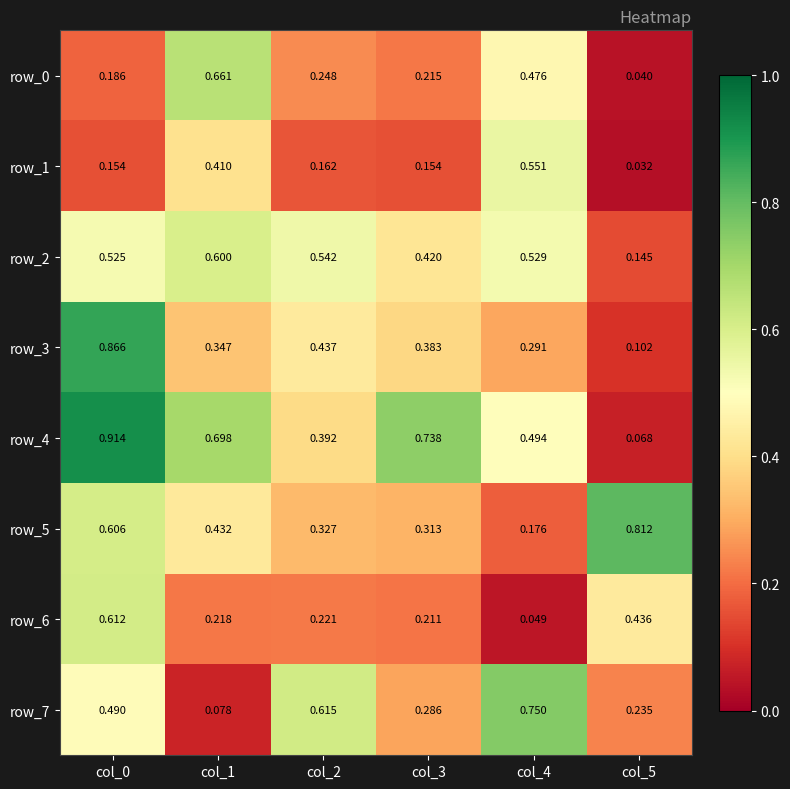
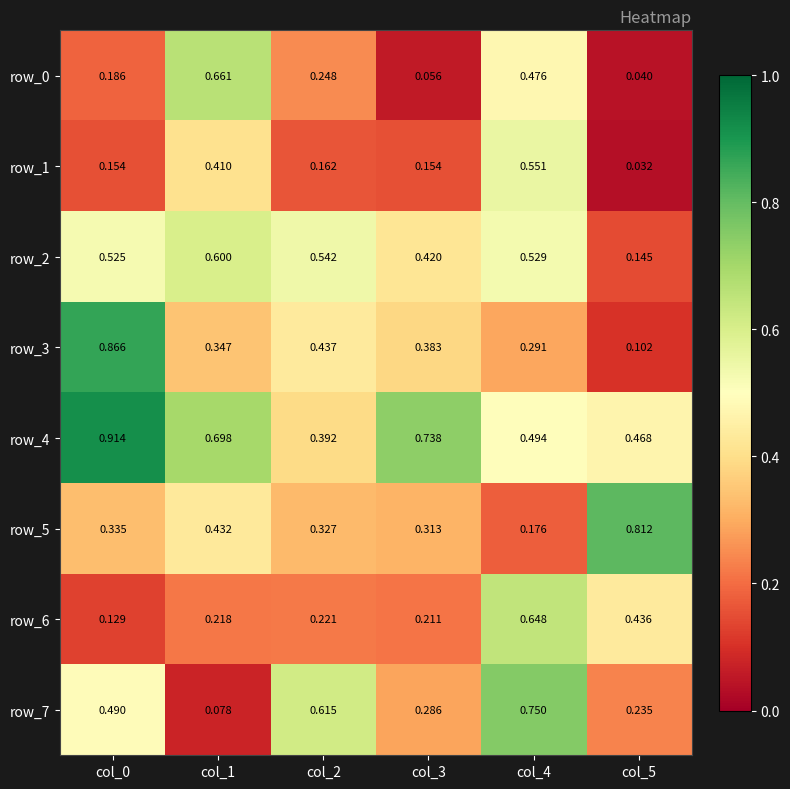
  {
    "row_0": {
      "col_0": 0.186,
      "col_1": 0.661,
      "col_2": 0.248,
-     "col_3": 0.215,
+     "col_3": 0.056,
      "col_4": 0.476,
      "col_5": 0.040
    },
    "row_1": {
      "col_0": 0.154,
      "col_1": 0.410,
      "col_2": 0.162,
      "col_3": 0.154,
      "col_4": 0.551,
      "col_5": 0.032
    },
    "row_2": {
      "col_0": 0.525,
      "col_1": 0.600,
      "col_2": 0.542,
      "col_3": 0.420,
      "col_4": 0.529,
      "col_5": 0.145
    },
    "row_3": {
      "col_0": 0.866,
      "col_1": 0.347,
      "col_2": 0.437,
      "col_3": 0.383,
      "col_4": 0.291,
      "col_5": 0.102
    },
    "row_4": {
      "col_0": 0.914,
      "col_1": 0.698,
      "col_2": 0.392,
      "col_3": 0.738,
      "col_4": 0.494,
-     "col_5": 0.068
+     "col_5": 0.468
    },
    "row_5": {
-     "col_0": 0.606,
+     "col_0": 0.335,
      "col_1": 0.432,
      "col_2": 0.327,
      "col_3": 0.313,
      "col_4": 0.176,
      "col_5": 0.812
    },
    "row_6": {
-     "col_0": 0.612,
+     "col_0": 0.129,
      "col_1": 0.218,
      "col_2": 0.221,
      "col_3": 0.211,
-     "col_4": 0.049,
+     "col_4": 0.648,
      "col_5": 0.436
    },
    "row_7": {
      "col_0": 0.490,
      "col_1": 0.078,
      "col_2": 0.615,
      "col_3": 0.286,
      "col_4": 0.750,
      "col_5": 0.235
    }
  }
